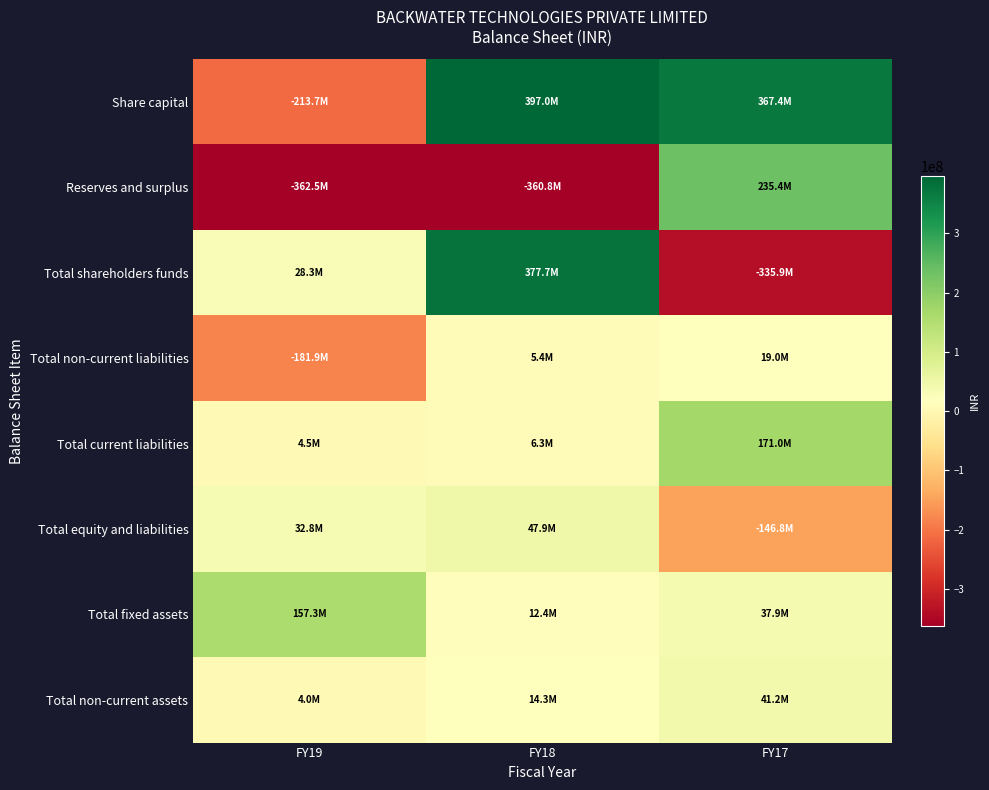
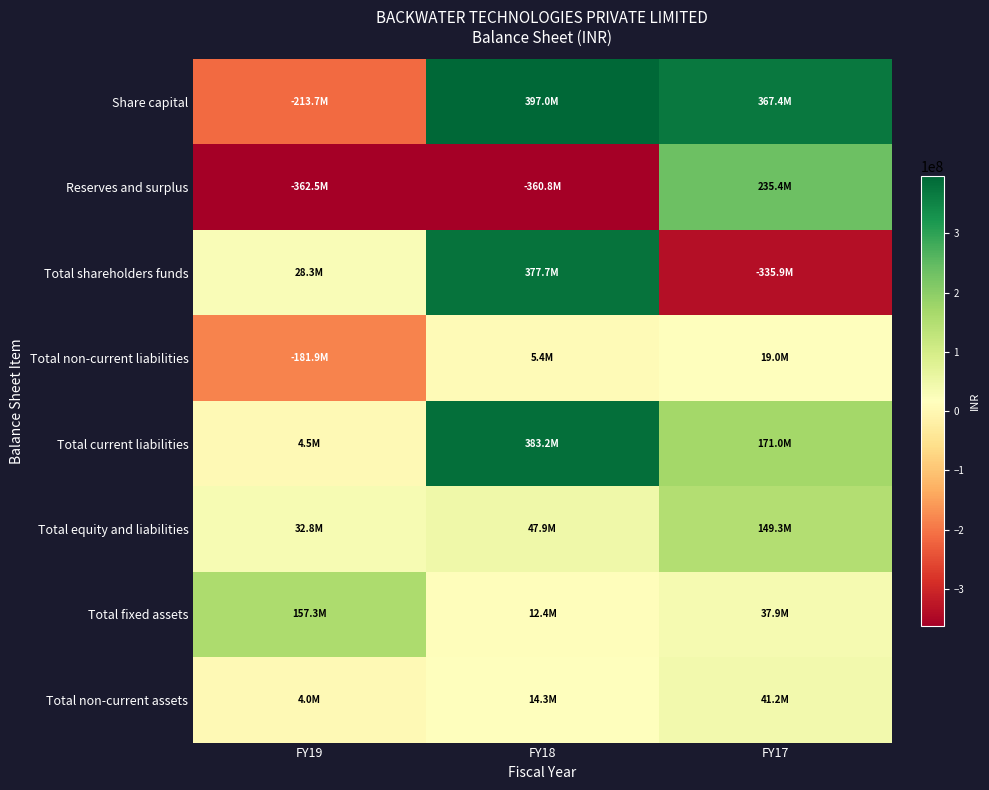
  {
    "Share capital": {
      "FY19": "-213.7M",
      "FY18": "397.0M",
      "FY17": "367.4M"
    },
    "Reserves and surplus": {
      "FY19": "-362.5M",
      "FY18": "-360.8M",
      "FY17": "235.4M"
    },
    "Total shareholders funds": {
      "FY19": "28.3M",
      "FY18": "377.7M",
      "FY17": "-335.9M"
    },
    "Total non-current liabilities": {
      "FY19": "-181.9M",
      "FY18": "5.4M",
      "FY17": "19.0M"
    },
    "Total current liabilities": {
      "FY19": "4.5M",
-     "FY18": "6.3M",
+     "FY18": "383.2M",
      "FY17": "171.0M"
    },
    "Total equity and liabilities": {
      "FY19": "32.8M",
      "FY18": "47.9M",
-     "FY17": "-146.8M"
+     "FY17": "149.3M"
    },
    "Total fixed assets": {
      "FY19": "157.3M",
      "FY18": "12.4M",
      "FY17": "37.9M"
    },
    "Total non-current assets": {
      "FY19": "4.0M",
      "FY18": "14.3M",
      "FY17": "41.2M"
    }
  }
